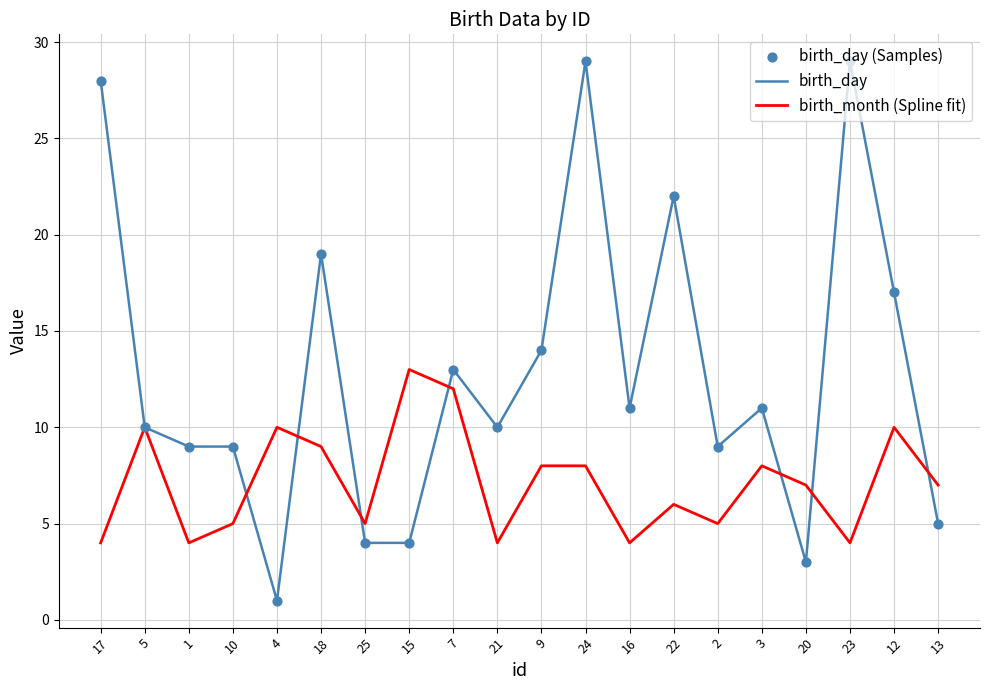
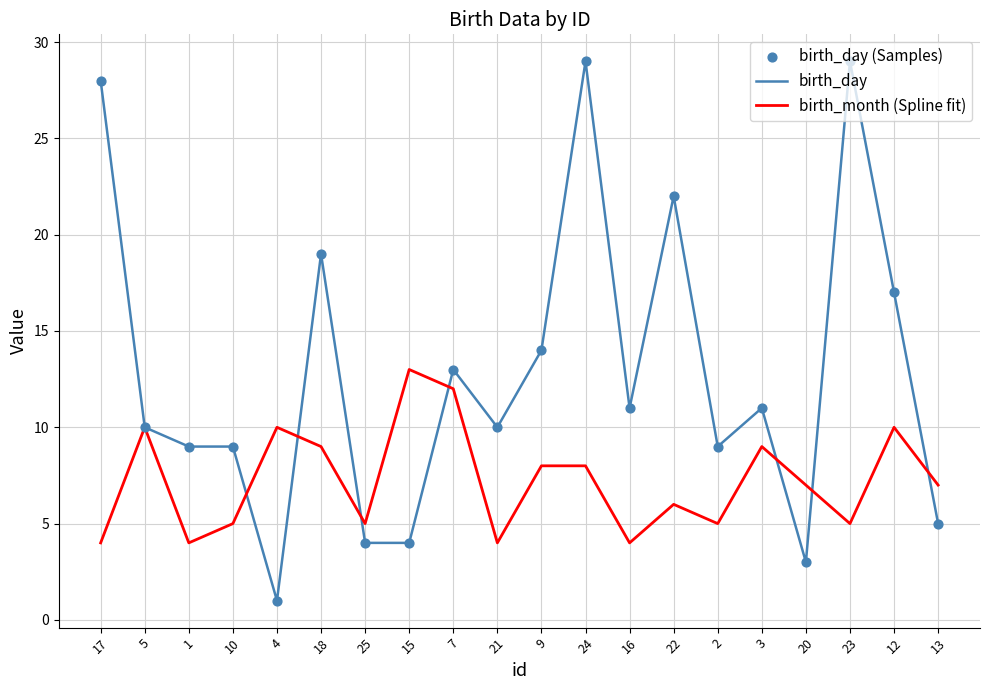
  {
    "birth_day (Samples)": {
      "17": 28,
      "1": 9,
      "10": 9,
      "4": 1,
      "18": 19,
      "25": 4,
      "15": 4,
      "7": 13,
      "21": 10,
      "9": 14,
      "24": 29,
      "16": 11,
      "22": 22,
      "2": 9,
      "3": 11,
      "20": 3,
      "12": 17,
      "13": 5
    },
    "birth_month (Spline fit)": {
      "17": 4,
      "1": 4,
      "10": 5,
      "4": 10,
      "18": 9,
      "25": 5,
      "15": 13,
      "7": 12,
      "21": 4,
      "9": 8,
      "24": 8,
      "16": 4,
      "22": 6,
      "2": 5,
-     "3": 8,
+     "3": 9,
      "20": 7,
-     "23": 4,
+     "23": 5,
      "12": 10,
      "13": 7
    }
  }
